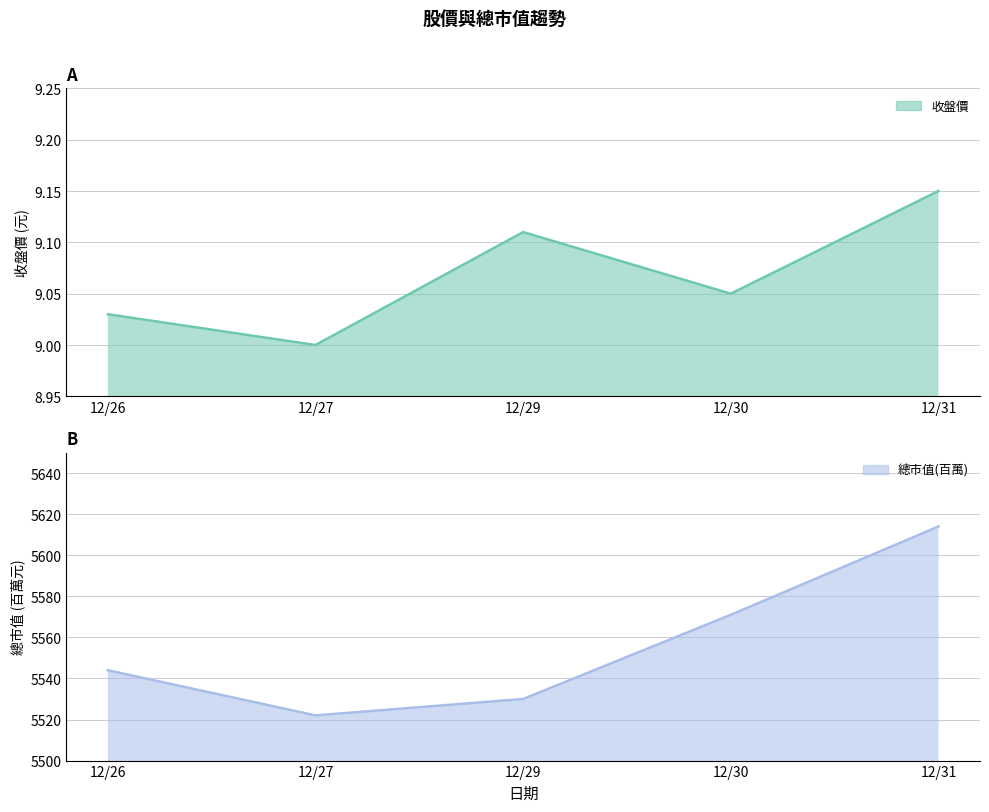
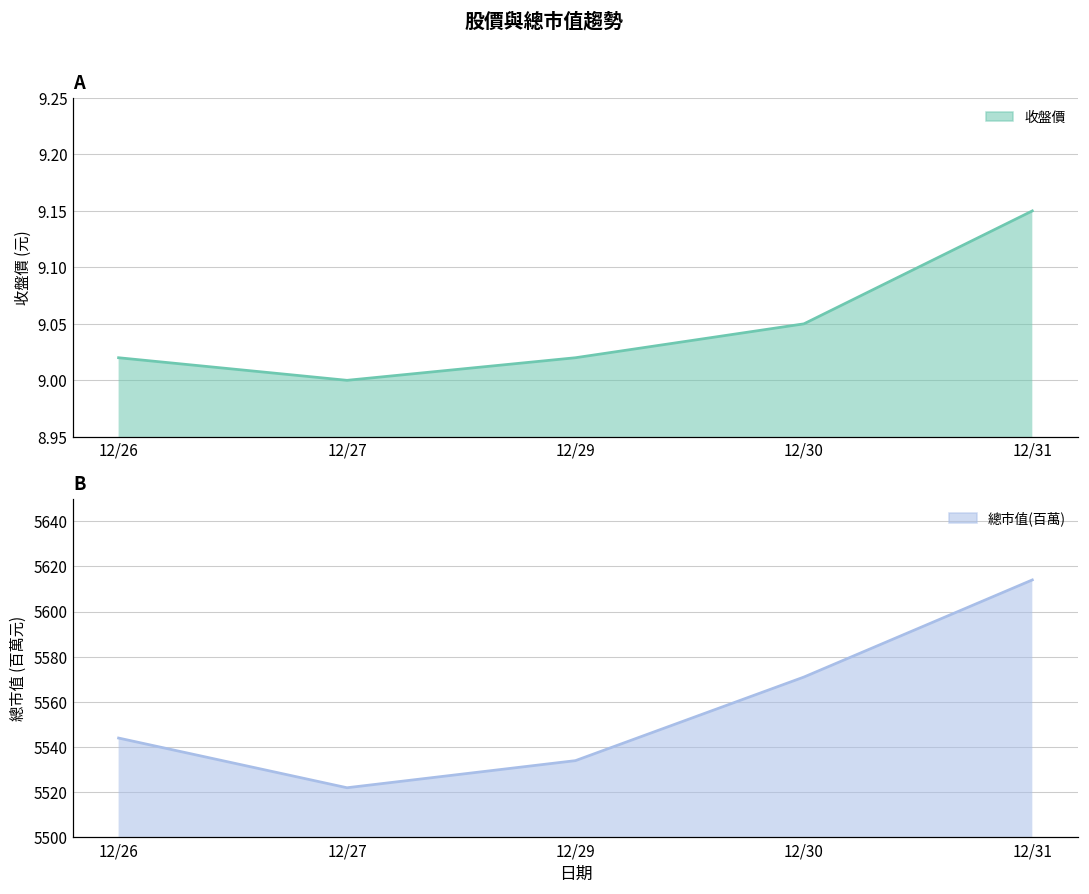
  {
    "A": {
-     "12/26": 9.03,
+     "12/26": 9.02,
      "12/27": 9.00,
-     "12/29": 9.11,
+     "12/29": 9.02,
      "12/30": 9.05,
      "12/31": 9.15
    },
    "B": {
      "12/26": 5544,
      "12/27": 5522,
-     "12/29": 5530,
+     "12/29": 5534,
      "12/30": 5571,
      "12/31": 5614
    }
  }
